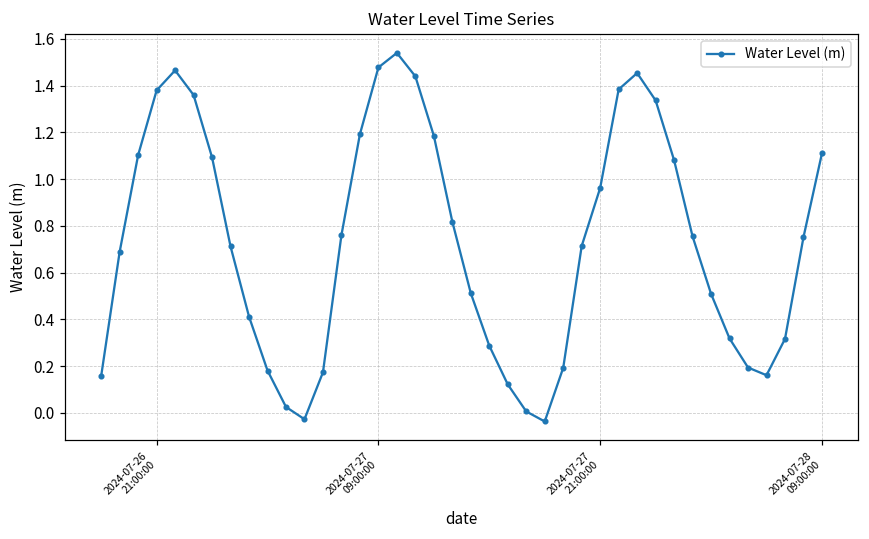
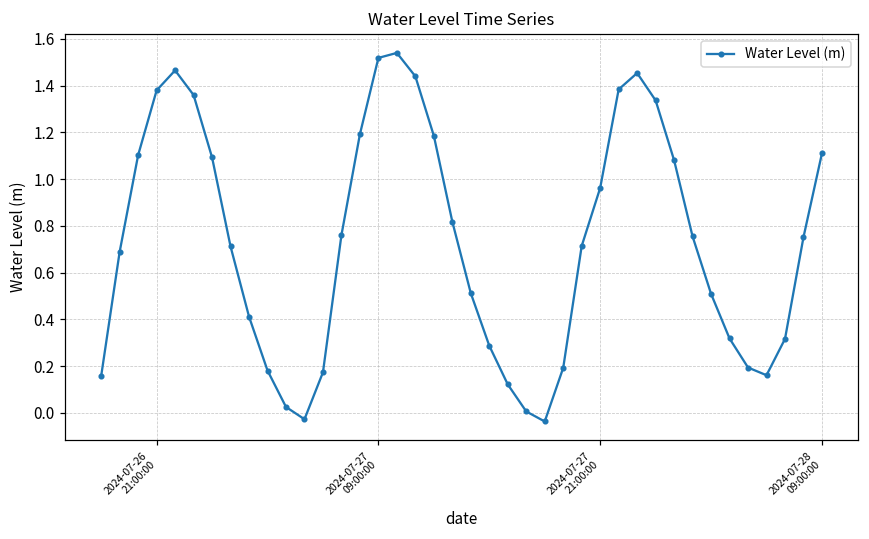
  {
    "2024-07-26 21:00:00": 1.38,
-   "2024-07-27 09:00:00": 1.48,
+   "2024-07-27 09:00:00": 1.52,
    "2024-07-27 21:00:00": 0.96,
    "2024-07-28 09:00:00": 1.11
  }
